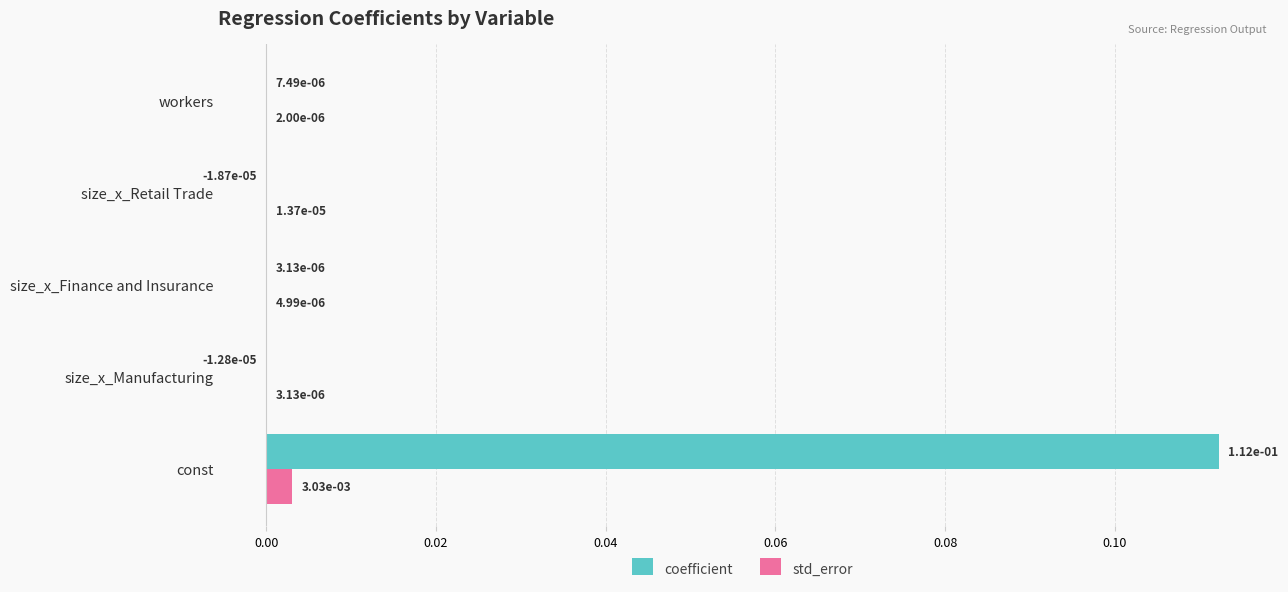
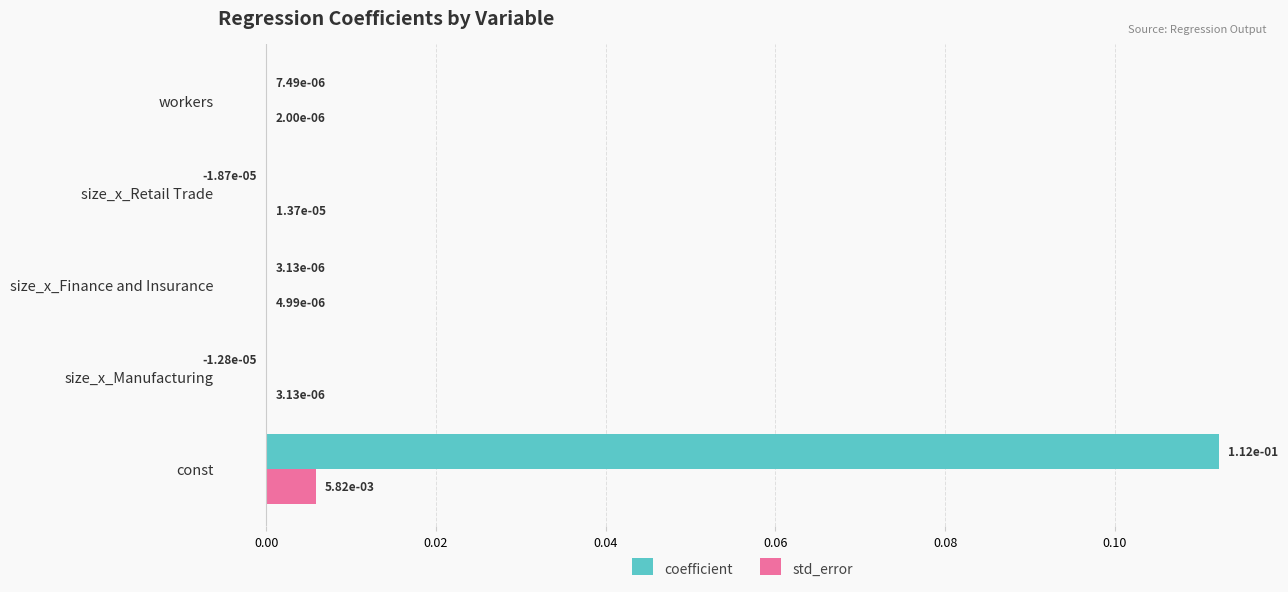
  {
    "coefficient": {
      "workers": "7.49e-06",
      "size_x_Retail Trade": "-1.87e-05",
      "size_x_Finance and Insurance": "3.13e-06",
      "size_x_Manufacturing": "-1.28e-05",
      "const": "1.12e-01"
    },
    "std_error": {
      "workers": "2.00e-06",
      "size_x_Retail Trade": "1.37e-05",
      "size_x_Finance and Insurance": "4.99e-06",
      "size_x_Manufacturing": "3.13e-06",
-     "const": "3.03e-03"
+     "const": "5.82e-03"
    }
  }
